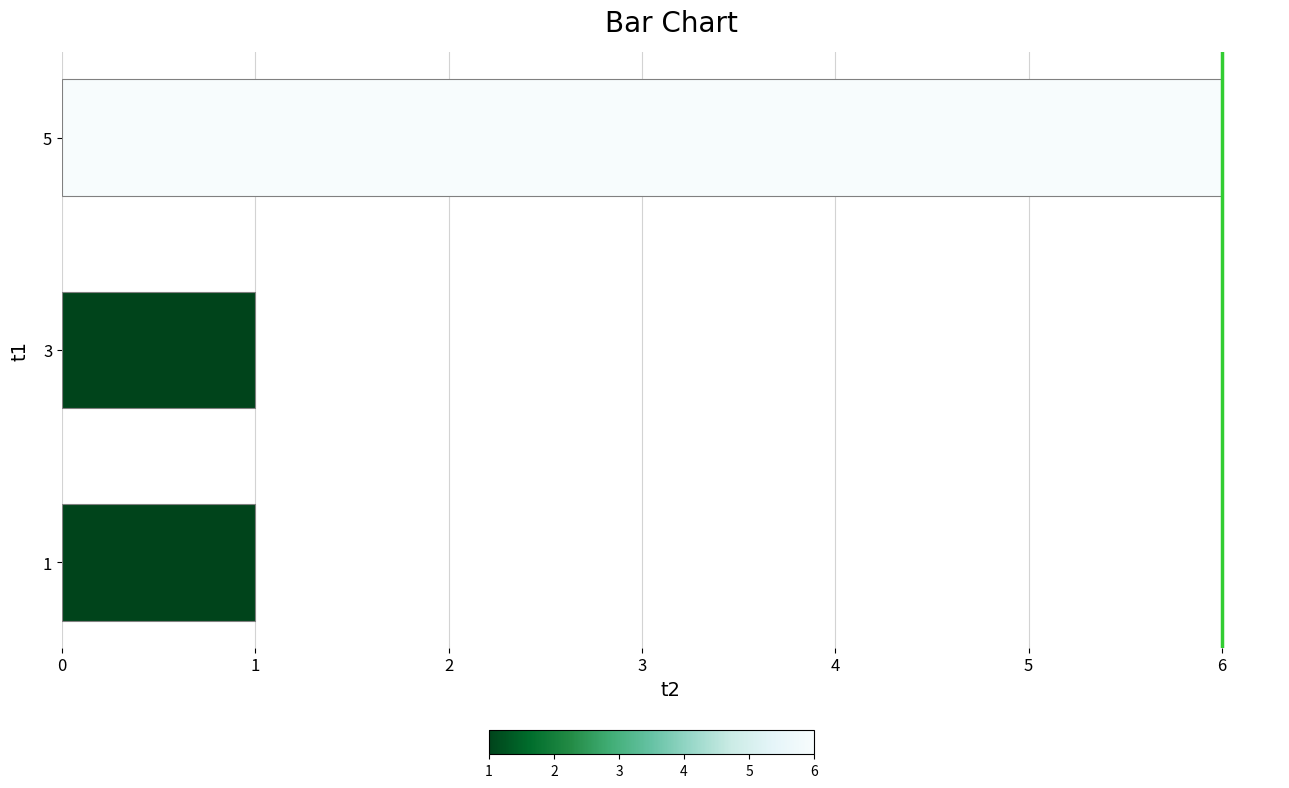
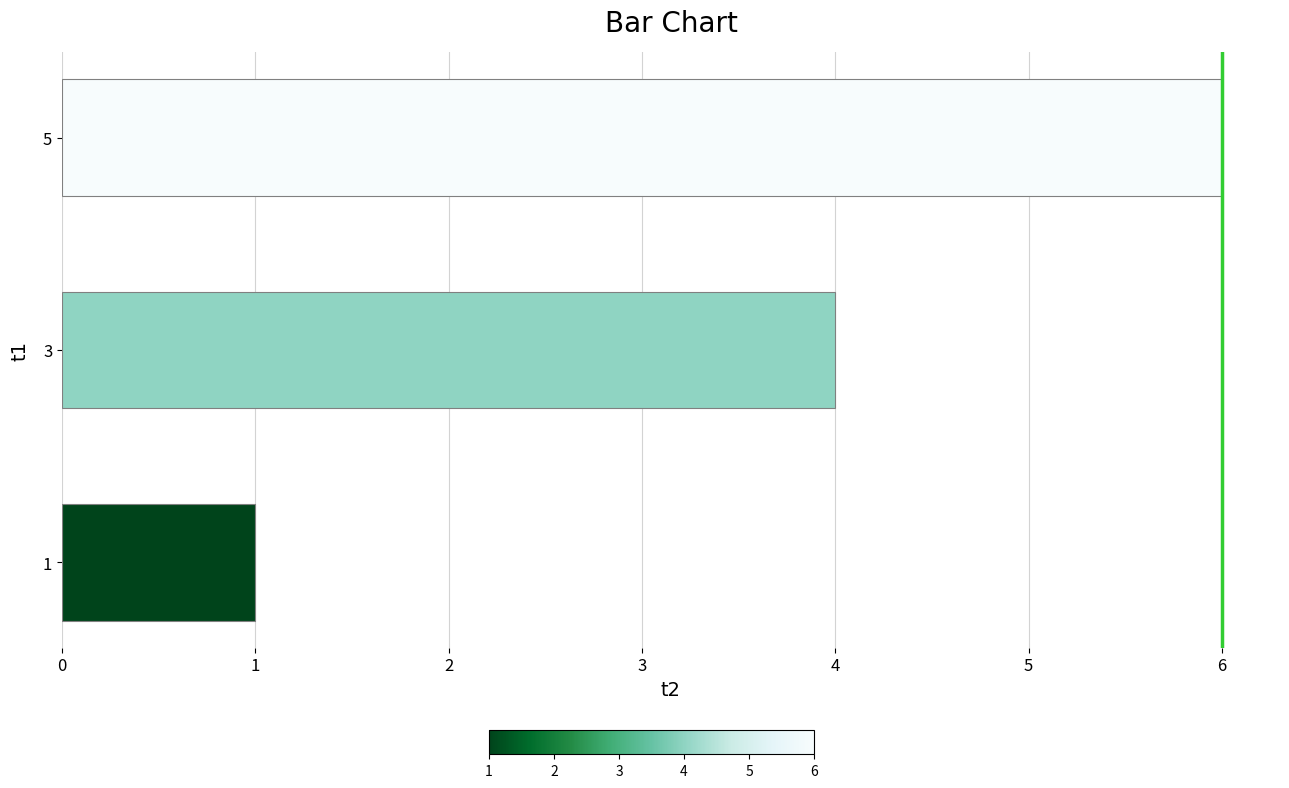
  {
    "5": 6,
-   "3": 1,
+   "3": 4,
    "1": 1
  }
